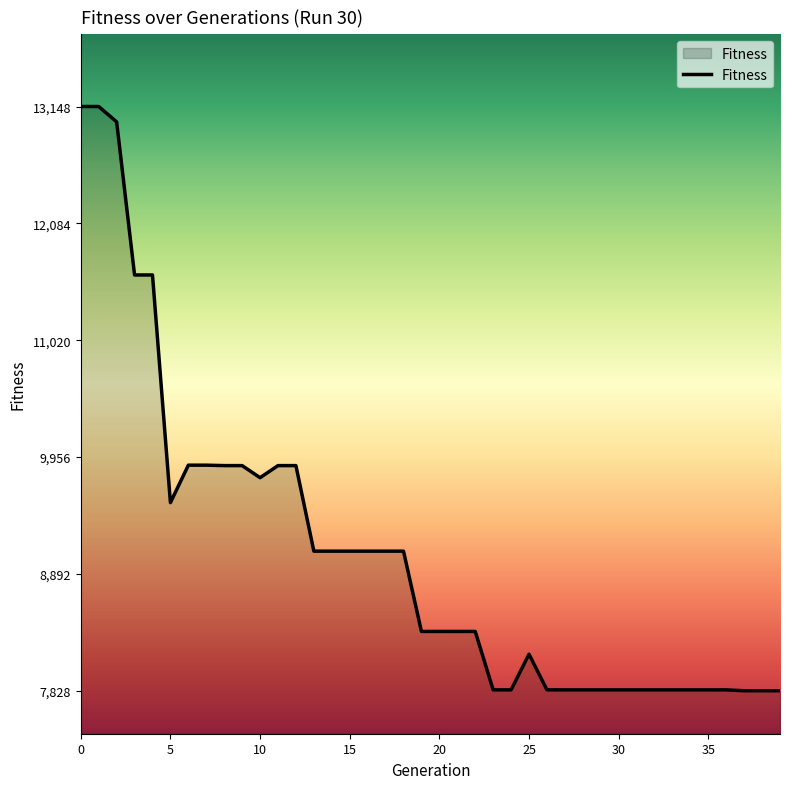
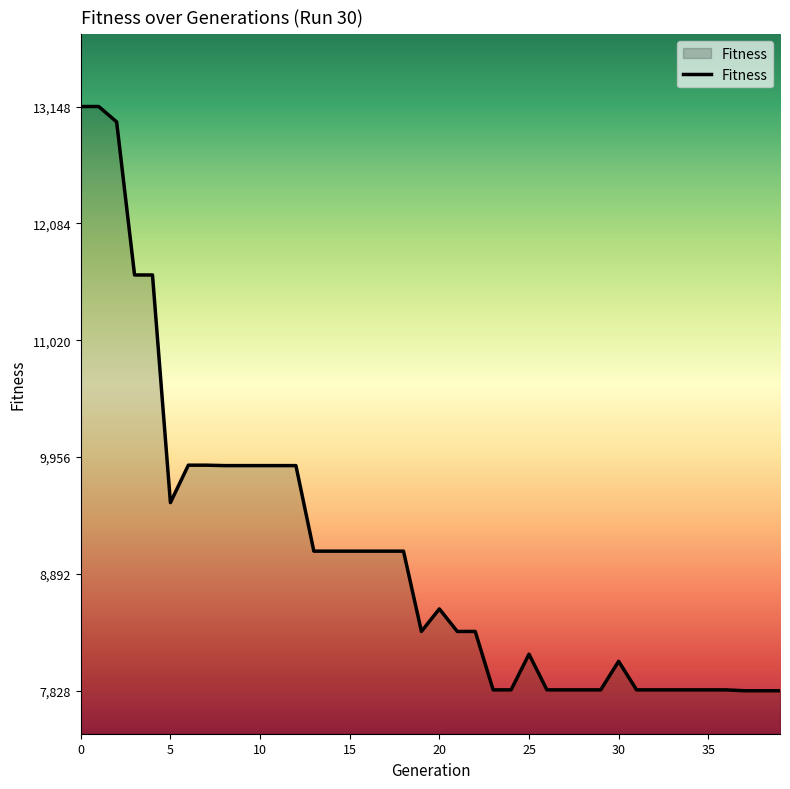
  {
    "0": "13,150",
    "5": "9,540",
-   "10": "9,770",
+   "10": "9,880",
    "15": "9,100",
-   "20": "8,370",
+   "20": "8,570",
    "25": "8,160",
-   "30": "7,840",
+   "30": "8,100",
    "35": "7,840"
  }
